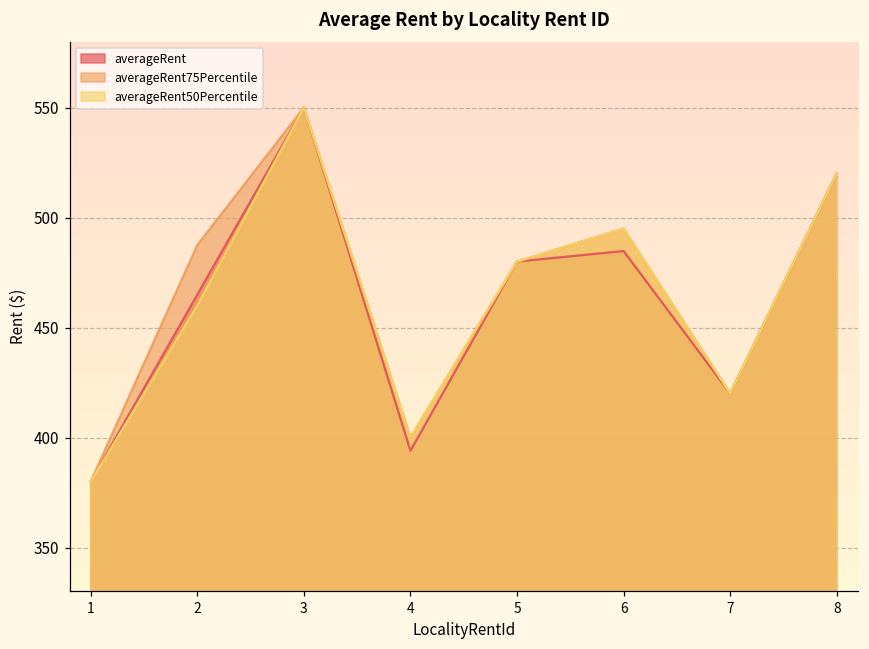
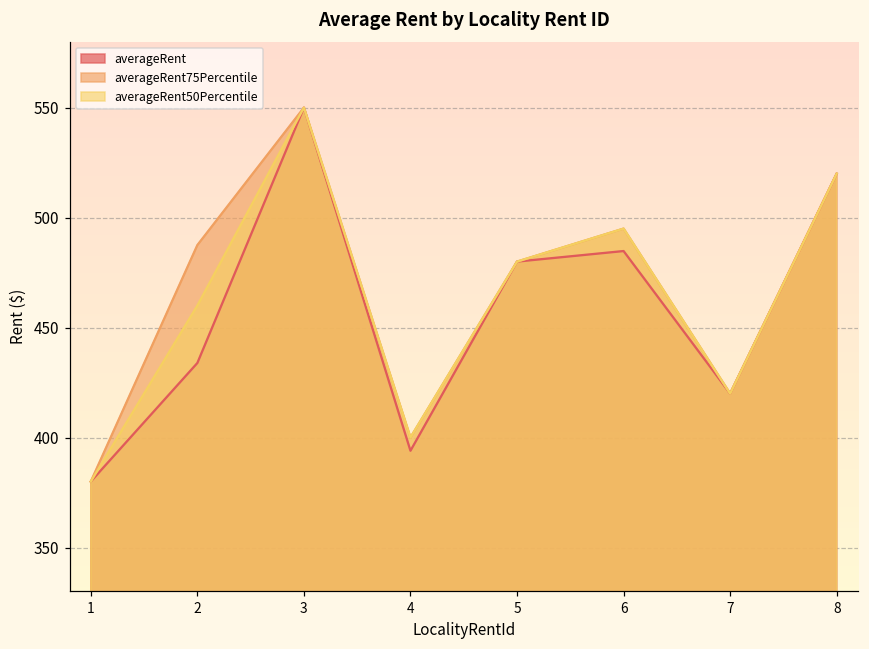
  {
    "averageRent": {
-     "2": 465,
+     "2": 434,
      "4": 394,
      "6": 485
    }
  }
